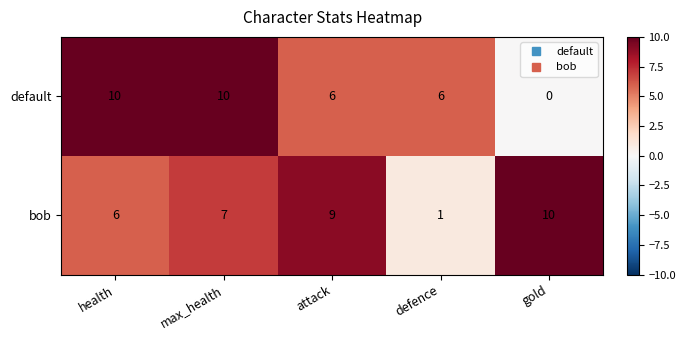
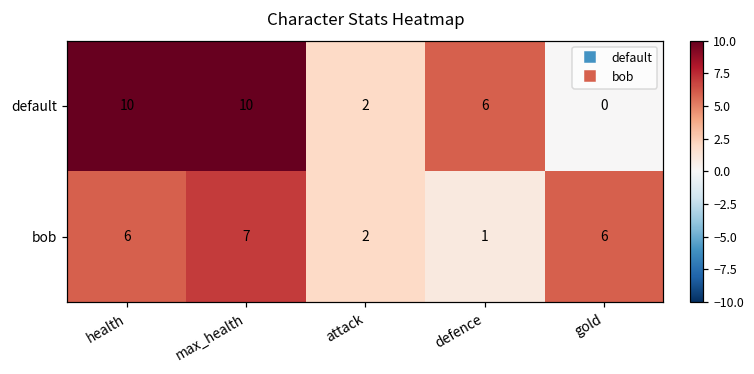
  {
    "default": {
      "health": 10,
      "max_health": 10,
-     "attack": 6,
+     "attack": 2,
      "defence": 6,
      "gold": 0
    },
    "bob": {
      "health": 6,
      "max_health": 7,
-     "attack": 9,
+     "attack": 2,
      "defence": 1,
-     "gold": 10
+     "gold": 6
    }
  }
